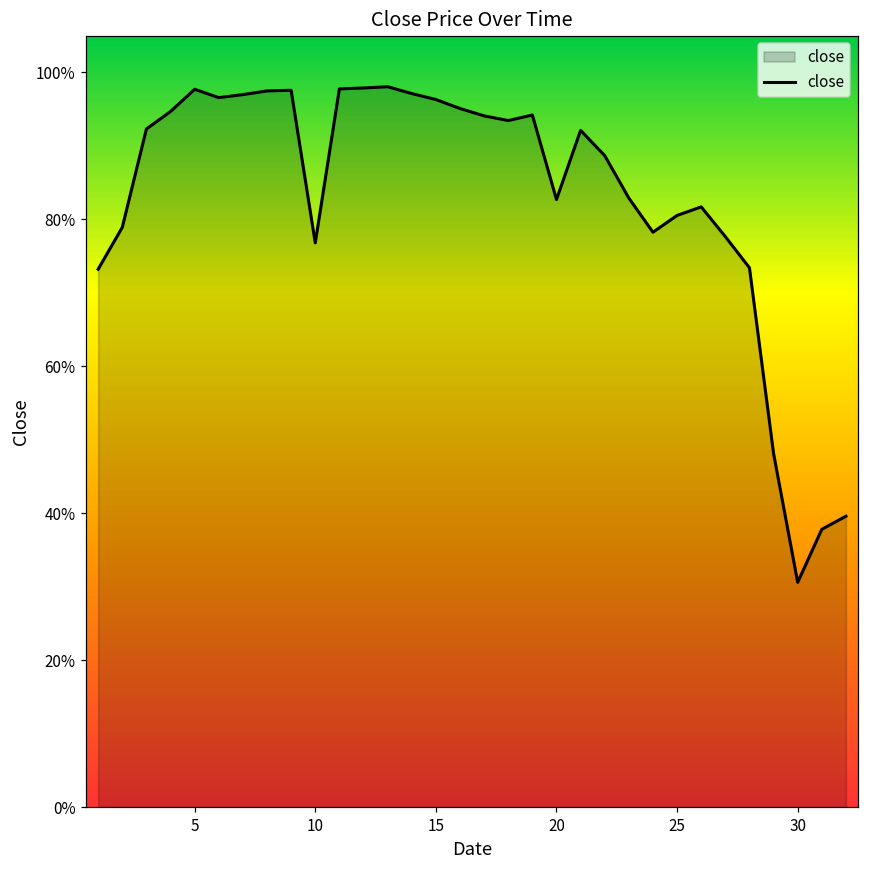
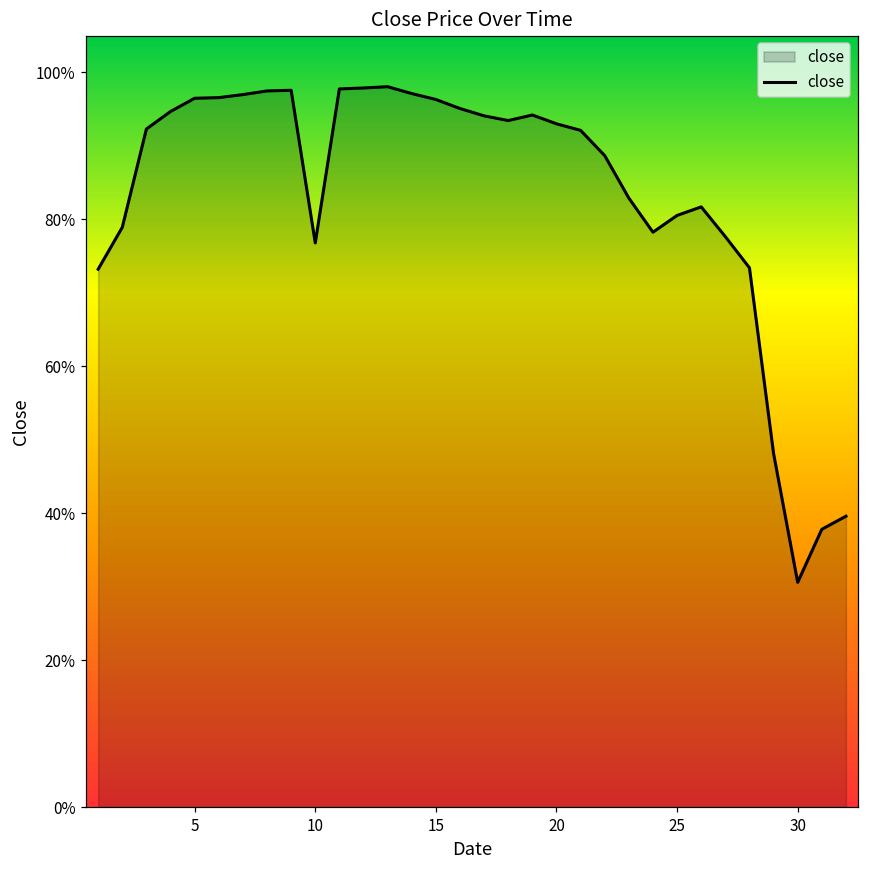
  {
-   "5": "98%",
+   "5": "96%",
    "10": "77%",
    "15": "96%",
-   "20": "83%",
+   "20": "93%",
    "25": "81%",
    "30": "31%"
  }
